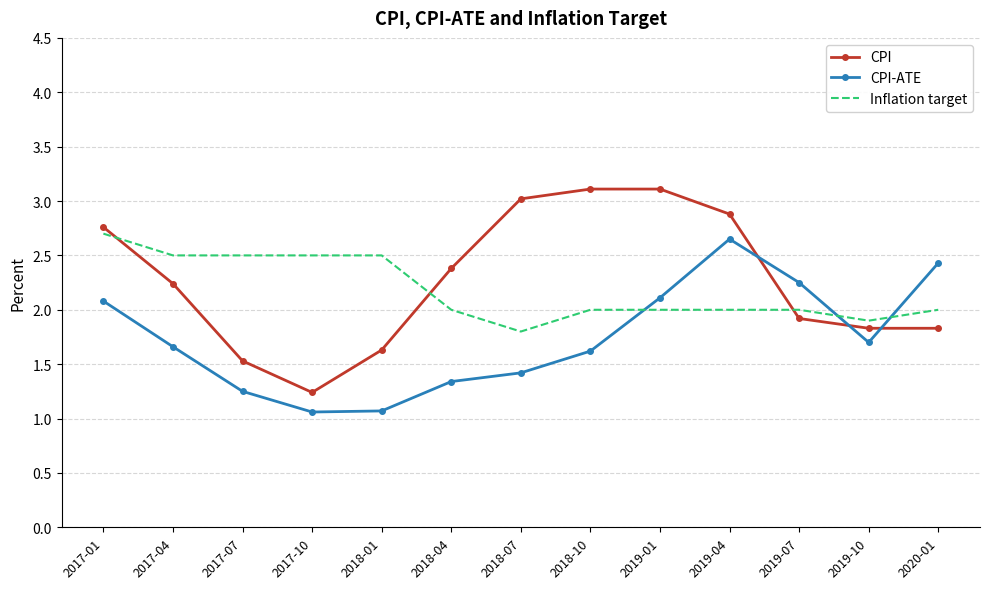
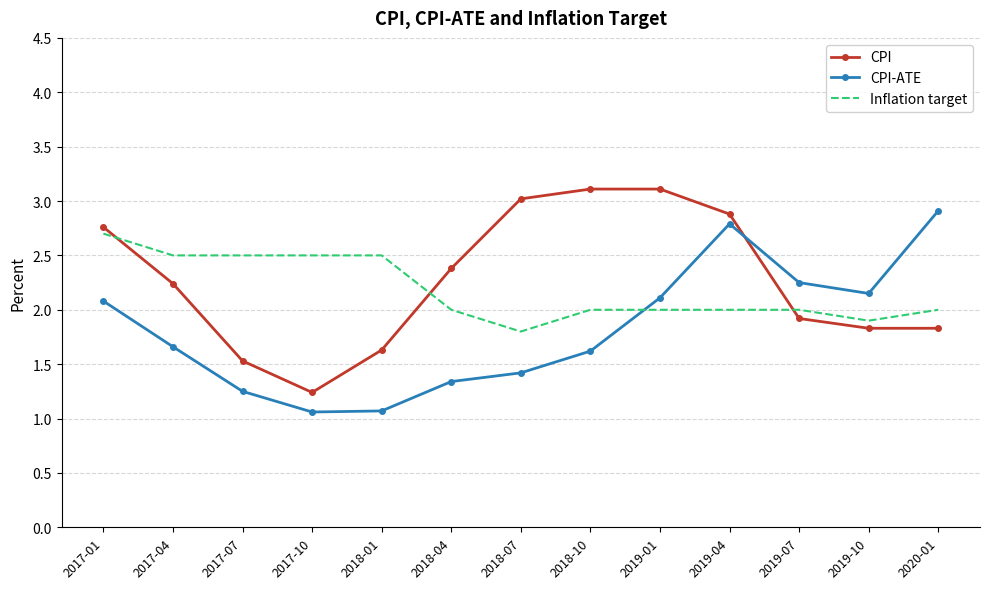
  {
    "CPI": {
      "2017-01": 2.76,
      "2017-04": 2.24,
      "2017-07": 1.53,
      "2017-10": 1.24,
      "2018-01": 1.63,
      "2018-04": 2.38,
      "2018-07": 3.02,
      "2018-10": 3.11,
      "2019-01": 3.11,
      "2019-04": 2.88,
      "2019-07": 1.92,
      "2019-10": 1.83,
      "2020-01": 1.83
    },
    "CPI-ATE": {
      "2017-01": 2.08,
      "2017-04": 1.66,
      "2017-07": 1.25,
      "2017-10": 1.06,
      "2018-01": 1.07,
      "2018-04": 1.34,
      "2018-07": 1.42,
      "2018-10": 1.62,
      "2019-01": 2.11,
-     "2019-04": 2.65,
+     "2019-04": 2.79,
      "2019-07": 2.25,
-     "2019-10": 1.70,
-     "2020-01": 2.43
+     "2019-10": 2.15,
+     "2020-01": 2.91
    },
    "Inflation target": {
      "2017-01": 2.70,
      "2017-04": 2.50,
      "2017-07": 2.50,
      "2017-10": 2.50,
      "2018-01": 2.50,
      "2018-04": 2.00,
      "2018-07": 1.80,
      "2018-10": 2.00,
      "2019-01": 2.00,
      "2019-04": 2.00,
      "2019-07": 2.00,
      "2019-10": 1.90,
      "2020-01": 2.00
    }
  }
